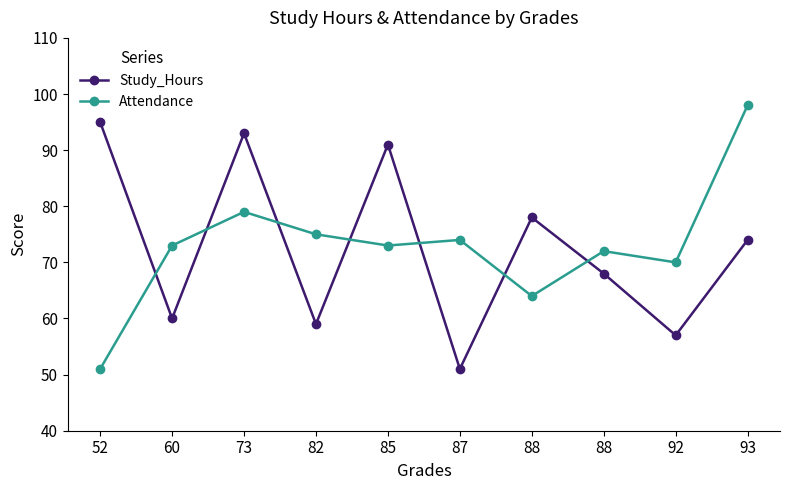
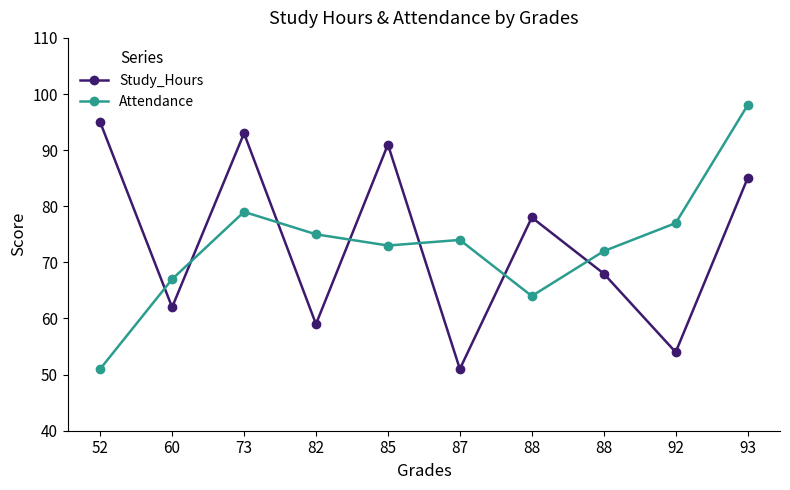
  {
    "Study_Hours": {
      "52": 95,
-     "60": 60,
+     "60": 62,
      "73": 93,
      "82": 59,
      "85": 91,
      "87": 51,
-     "92": 57,
-     "93": 74
+     "92": 54,
+     "93": 85
    },
    "Attendance": {
      "52": 51,
-     "60": 73,
+     "60": 67,
      "73": 79,
      "82": 75,
      "85": 73,
      "87": 74,
-     "92": 70,
+     "92": 77,
      "93": 98
    }
  }
